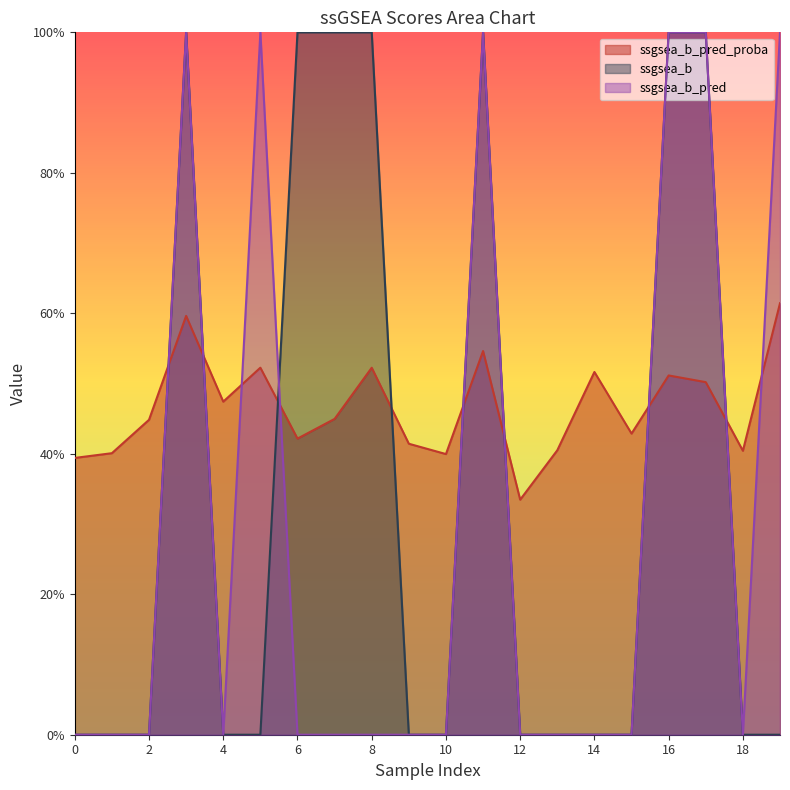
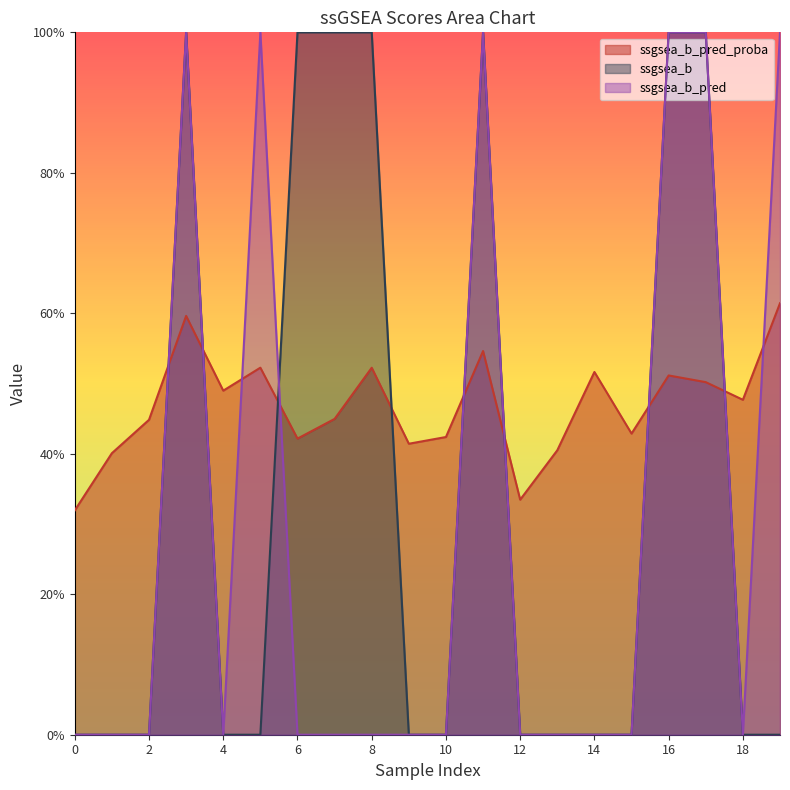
  {
    "ssgsea_b_pred_proba": {
-     "0": "39%",
+     "0": "32%",
      "2": "45%",
-     "4": "47%",
+     "4": "49%",
      "6": "42%",
      "8": "52%",
-     "10": "40%",
+     "10": "42%",
      "12": "33%",
      "14": "52%",
      "16": "51%",
-     "18": "40%"
+     "18": "48%"
    },
    "ssgsea_b": {
      "6": "100%",
      "8": "100%"
    },
    "ssgsea_b_pred": {
      "6": "0%",
      "8": "0%"
    }
  }
